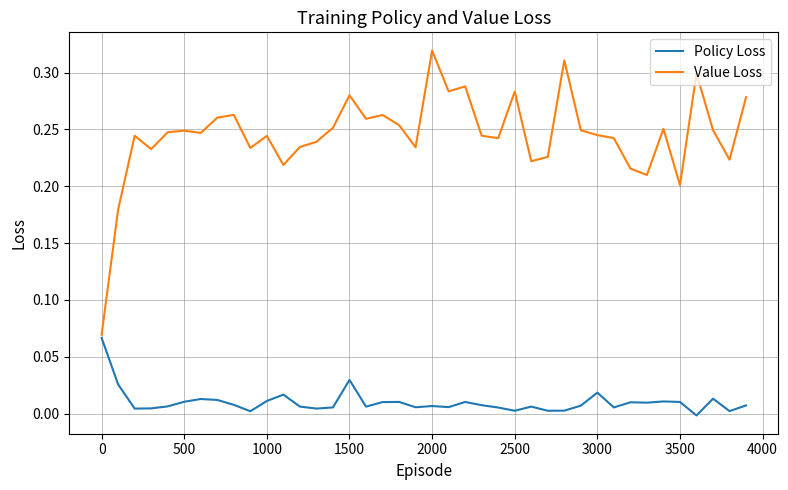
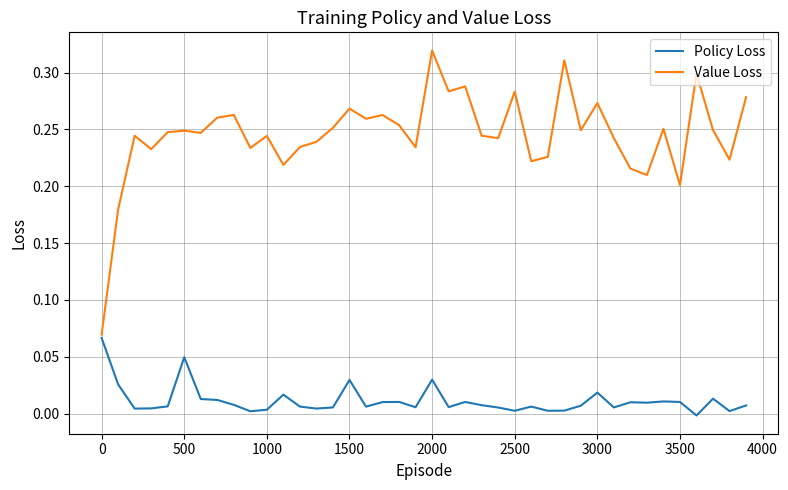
  {
    "Policy Loss": {
      "0": 0.067,
-     "500": 0.010,
-     "1000": 0.011,
+     "500": 0.050,
+     "1000": 0.003,
      "1500": 0.030,
-     "2000": 0.007,
+     "2000": 0.030,
      "2500": 0.002,
      "3000": 0.018,
      "3500": 0.010
    },
    "Value Loss": {
      "0": 0.069,
      "500": 0.249,
      "1000": 0.244,
-     "1500": 0.280,
+     "1500": 0.268,
      "2000": 0.319,
      "2500": 0.283,
-     "3000": 0.245,
+     "3000": 0.273,
      "3500": 0.201
    }
  }
